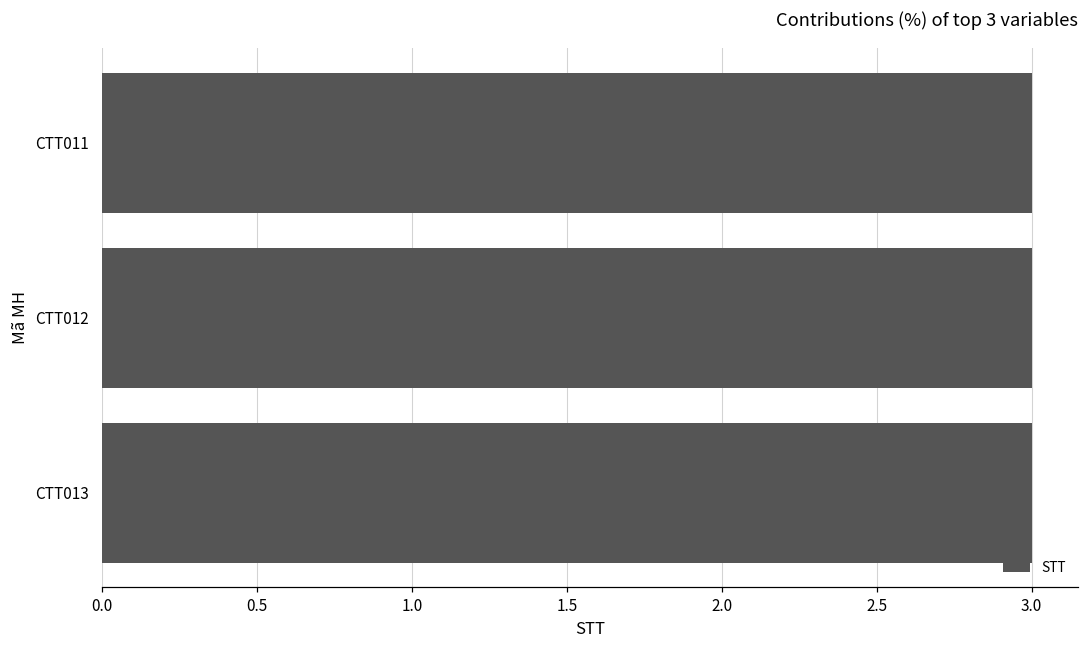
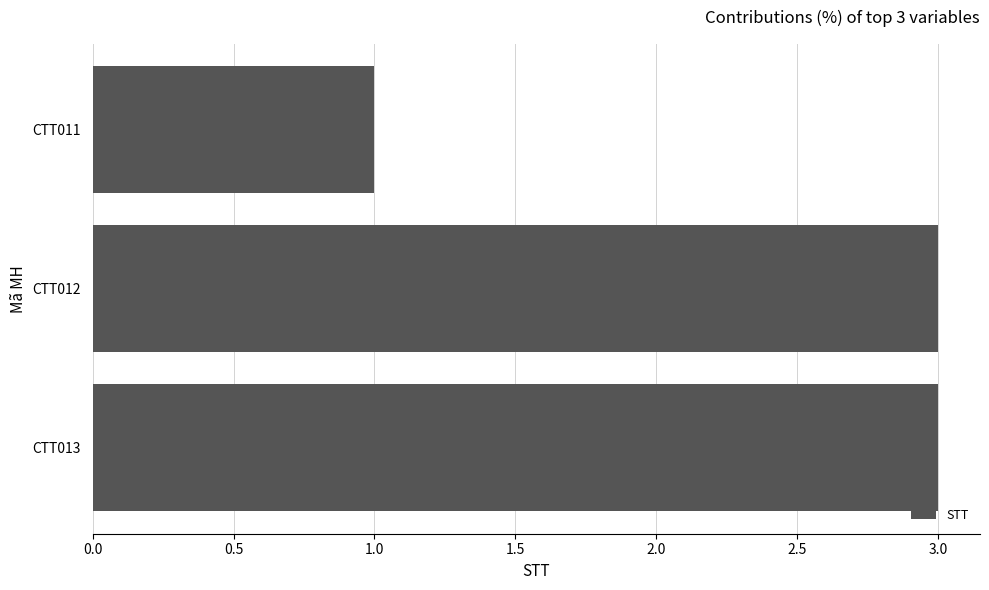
  {
-   "CTT011": 3,
+   "CTT011": 1,
    "CTT012": 3,
    "CTT013": 3
  }
